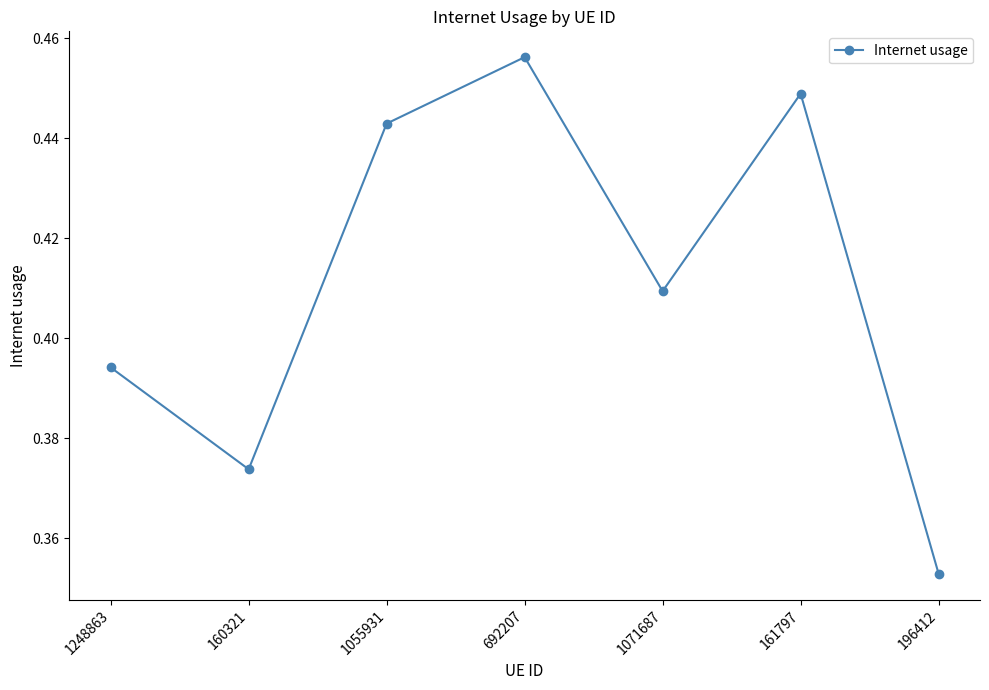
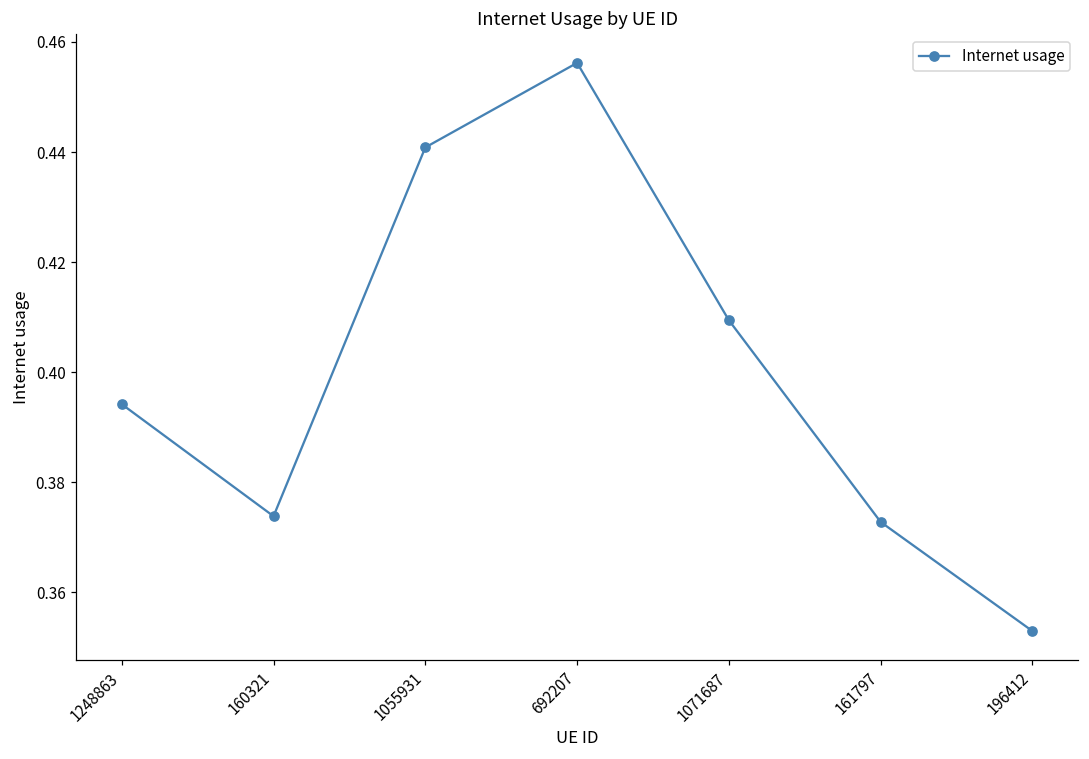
  {
    "1248863": 0.394,
    "160321": 0.374,
-   "1055931": 0.443,
+   "1055931": 0.441,
    "692207": 0.456,
    "1071687": 0.409,
-   "161797": 0.449,
+   "161797": 0.373,
    "196412": 0.353
  }
